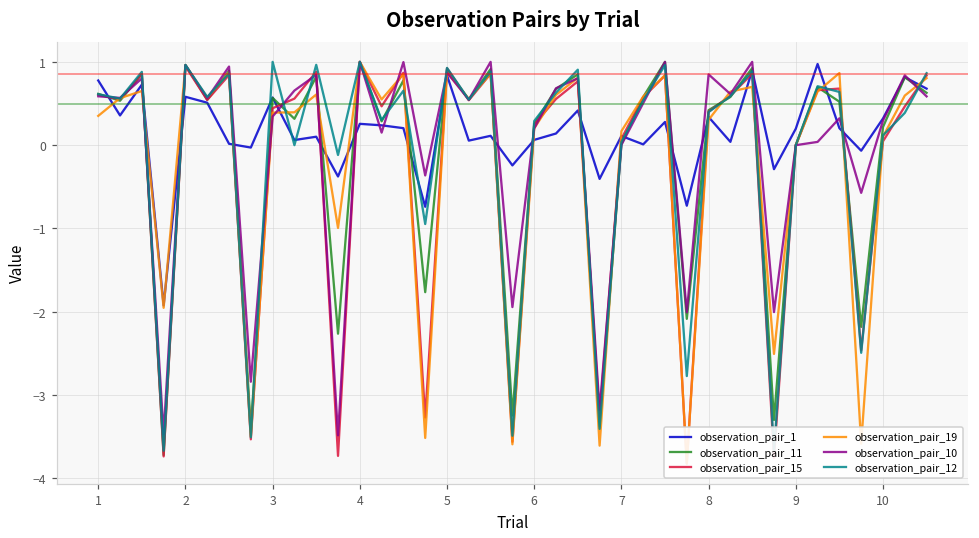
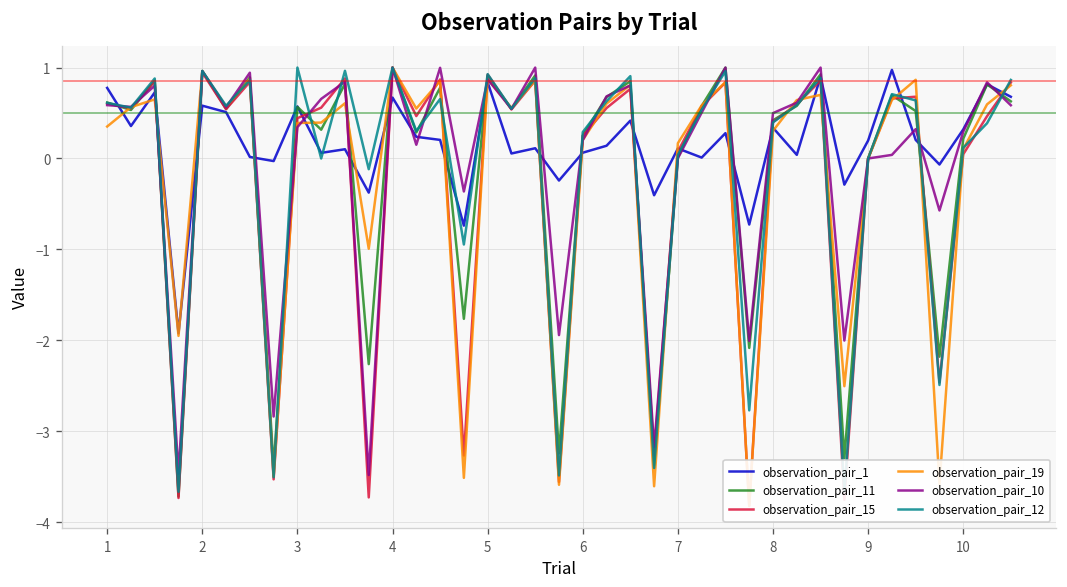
  {
    "observation_pair_1": {
-     "4": 0.3,
+     "4": 0.7,
      "8": 0.3
    },
    "observation_pair_19": {
      "8": 0.3
    },
    "observation_pair_10": {
-     "8": 0.8
+     "8": 0.5
    }
  }
